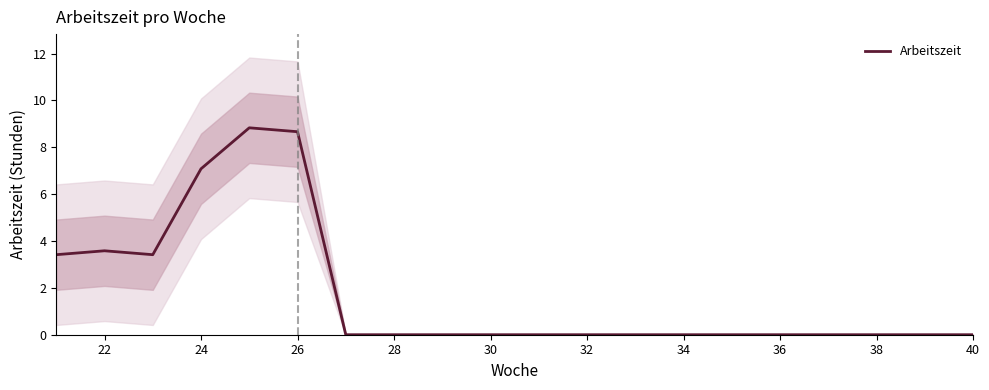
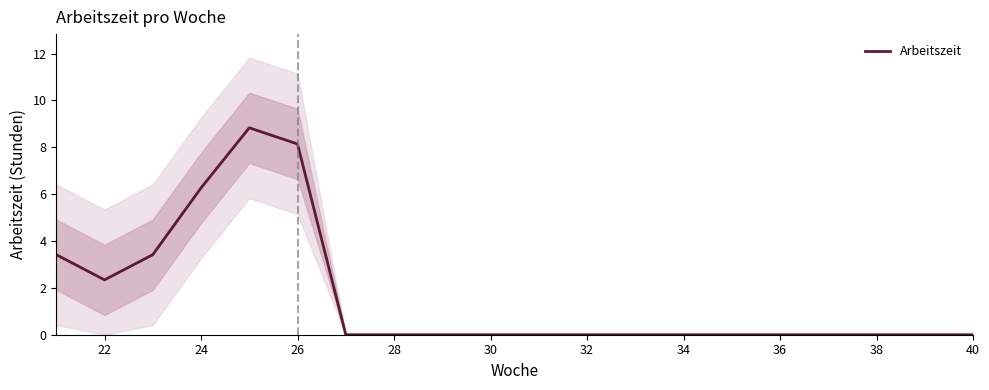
  {
    "Arbeitszeit": {
-     "22": 3.6,
-     "24": 7.1,
-     "26": 8.7
+     "22": 2.3,
+     "24": 6.3,
+     "26": 8.1
    }
  }
